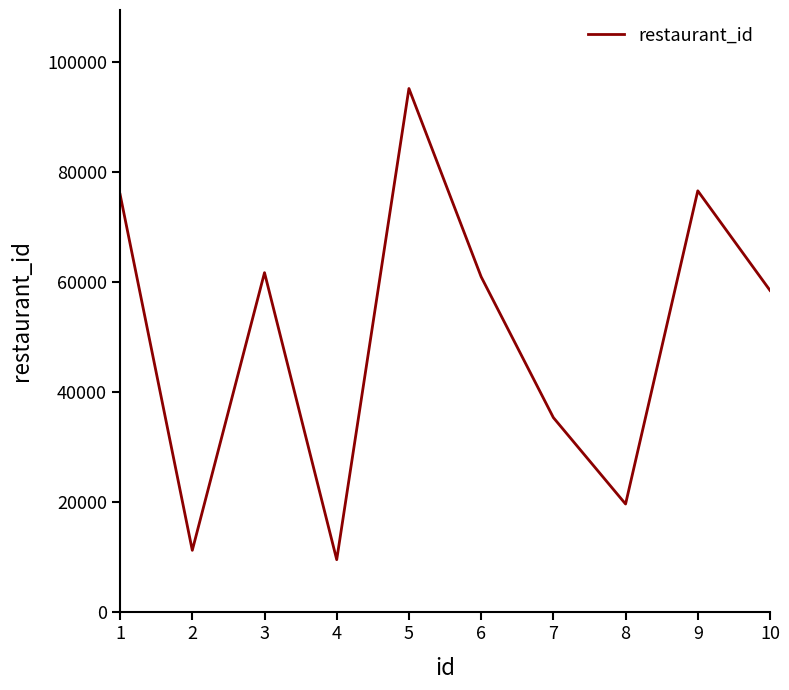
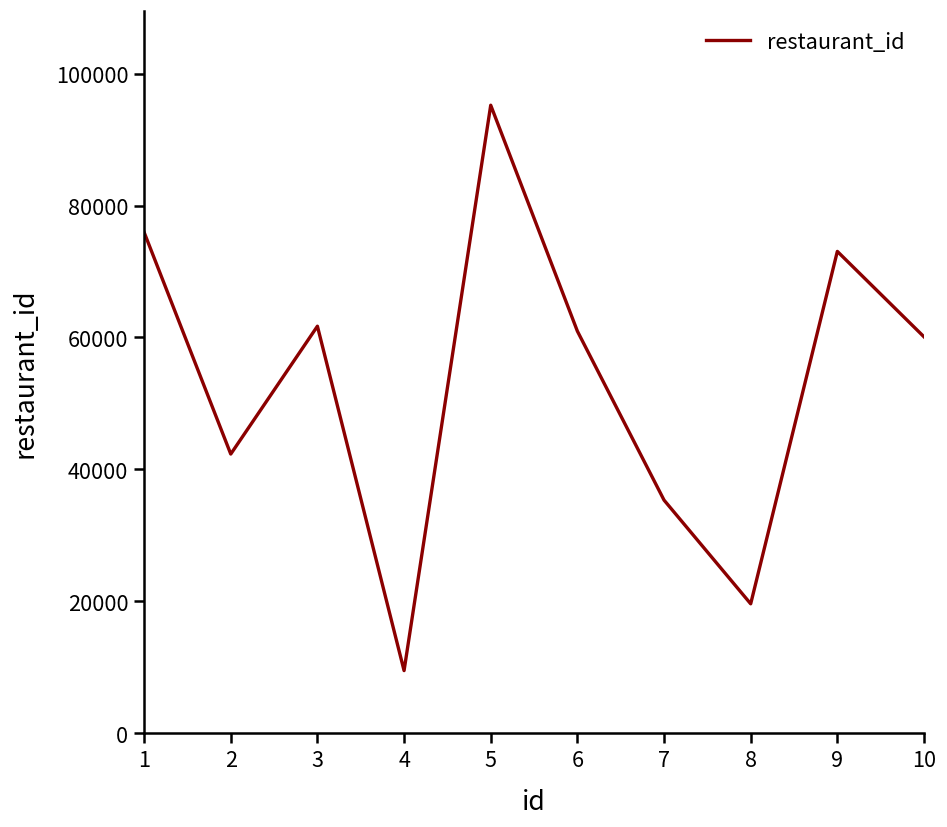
  {
    "1": 76000,
-   "2": 11000,
+   "2": 42000,
    "3": 62000,
    "4": 10000,
    "5": 95000,
    "6": 61000,
    "7": 35000,
    "8": 20000,
-   "9": 77000,
-   "10": 58000
+   "9": 73000,
+   "10": 60000
  }
